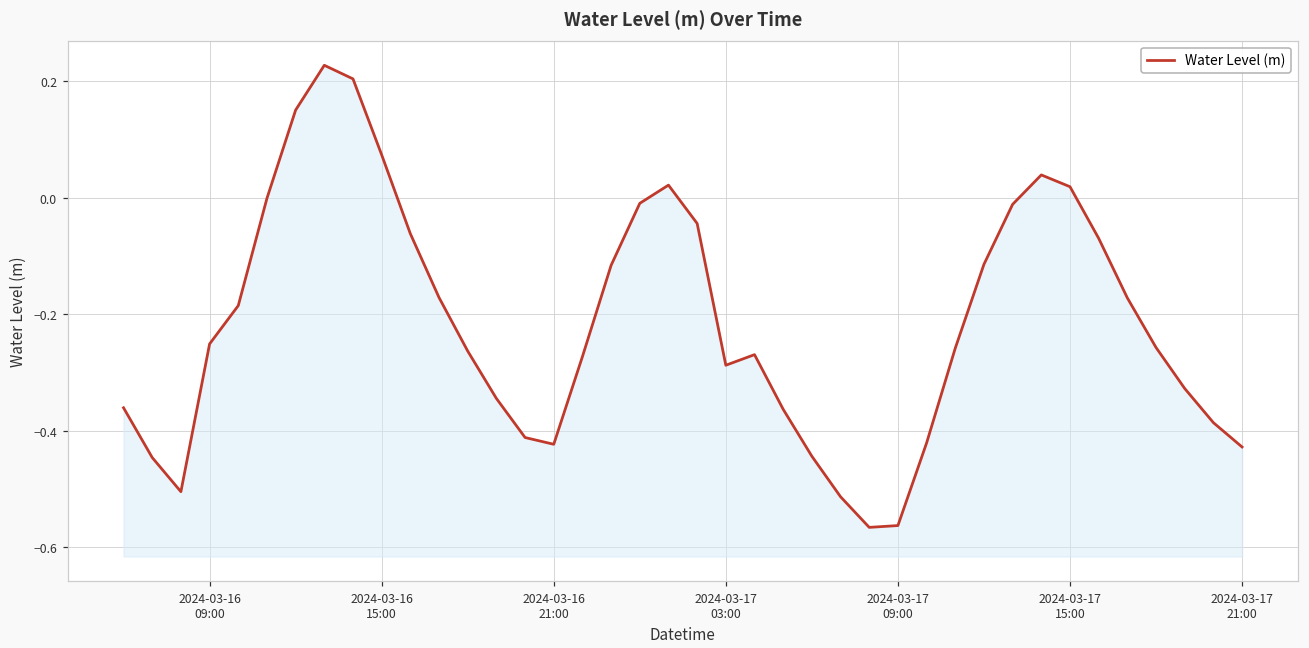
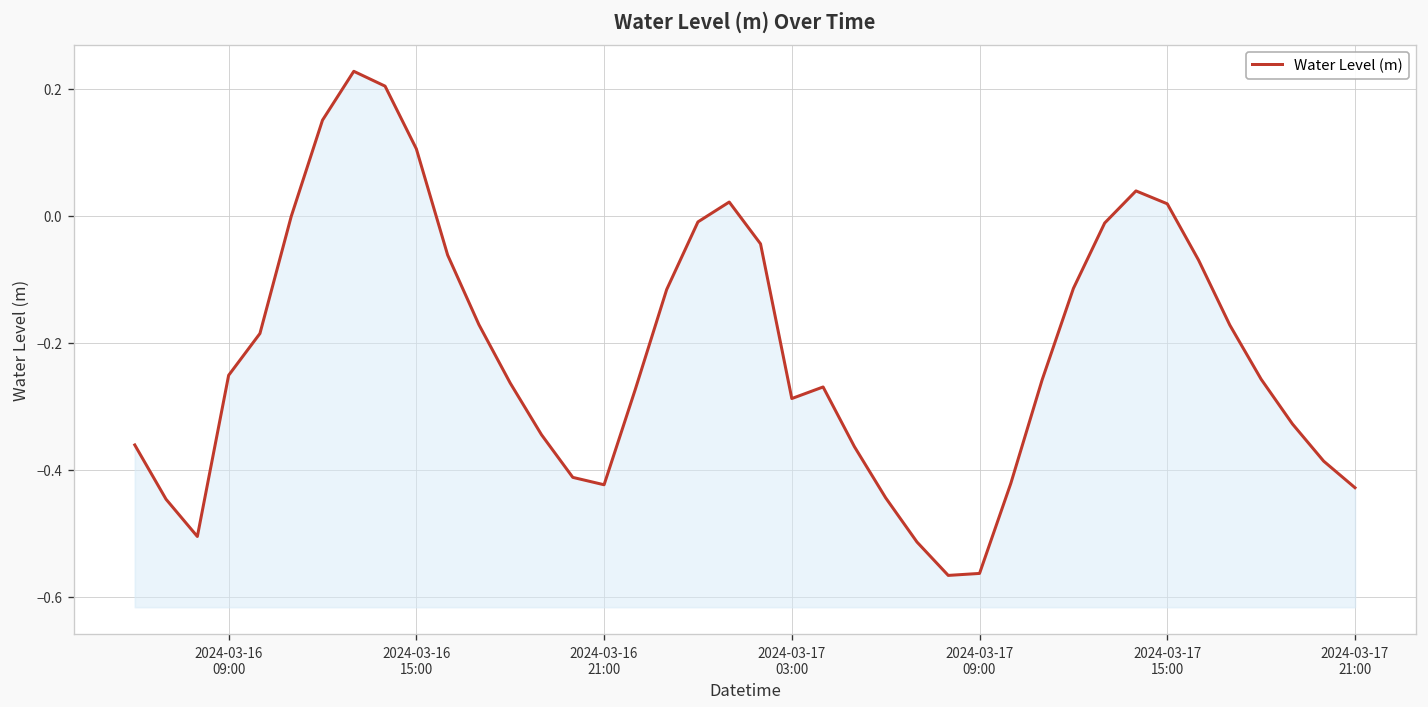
  {
    "2024-03-16 09:00": -0.25,
-   "2024-03-16 15:00": 0.07,
+   "2024-03-16 15:00": 0.11,
    "2024-03-16 21:00": -0.42,
    "2024-03-17 03:00": -0.29,
    "2024-03-17 09:00": -0.56,
    "2024-03-17 15:00": 0.02,
    "2024-03-17 21:00": -0.43
  }
